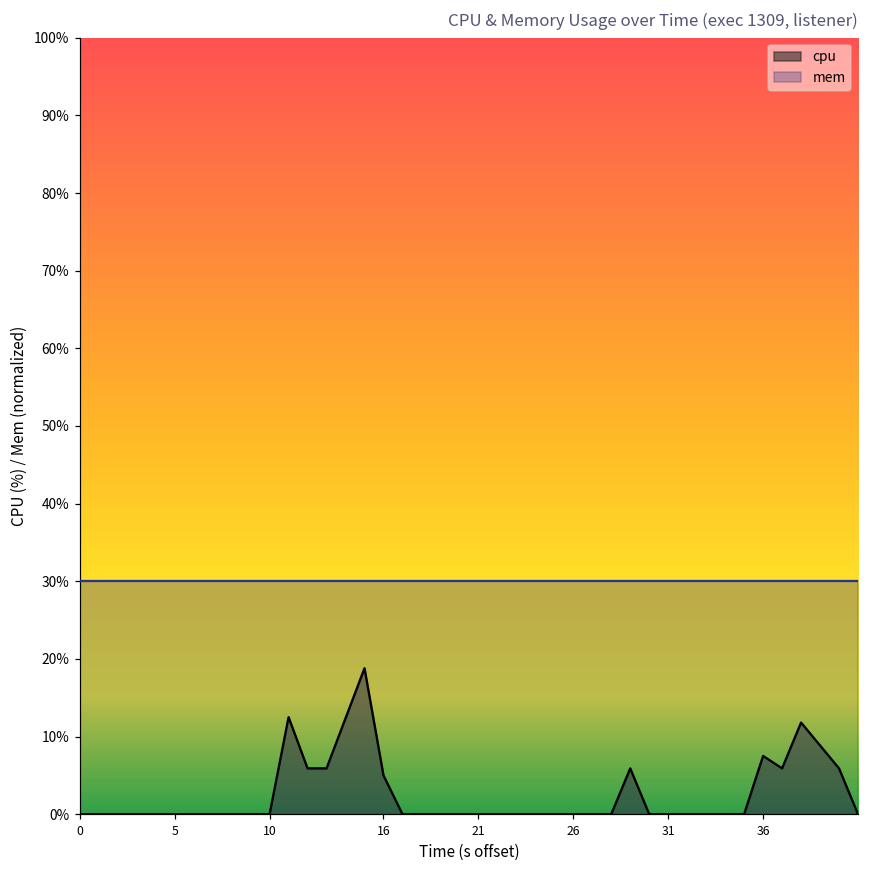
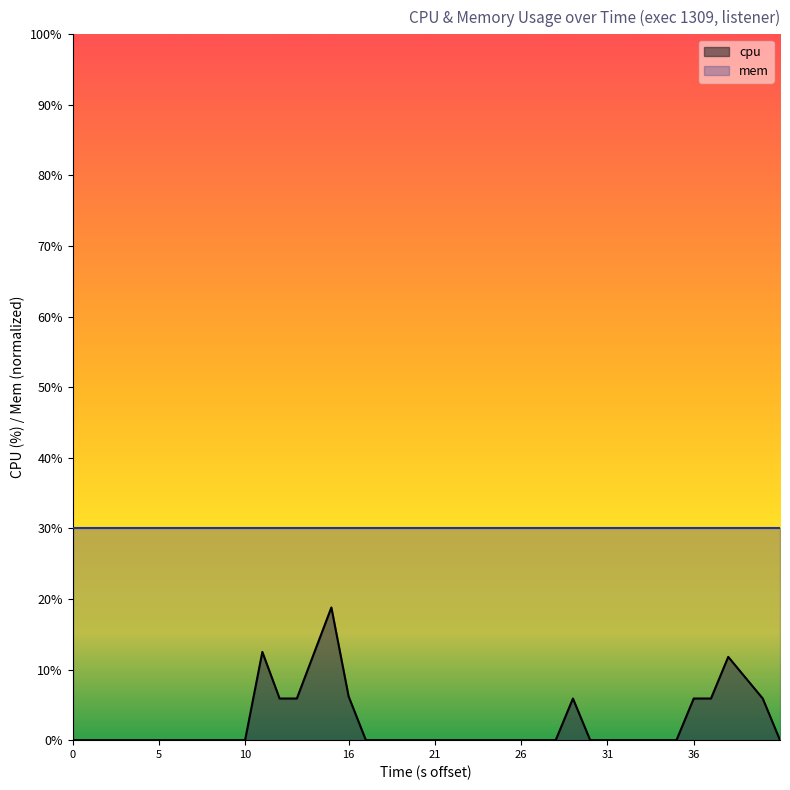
  {
    "cpu": {
      "0": "0%",
      "5": "0%",
      "10": "0%",
-     "16": "5%",
+     "16": "6%",
      "21": "0%",
      "26": "0%",
      "31": "0%",
-     "36": "8%"
+     "36": "6%"
    },
    "mem": {
      "0": "30%",
      "5": "30%",
      "10": "30%",
      "16": "30%",
      "21": "30%",
      "26": "30%",
      "31": "30%",
      "36": "30%"
    }
  }
